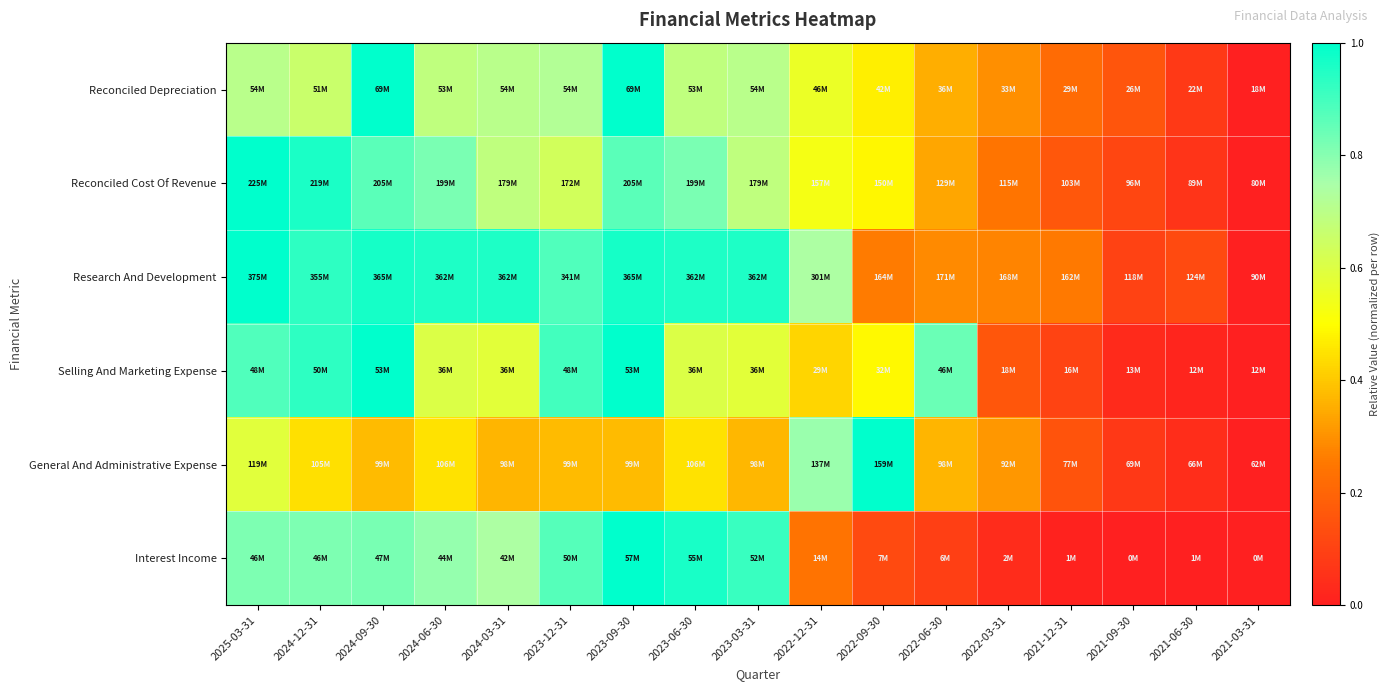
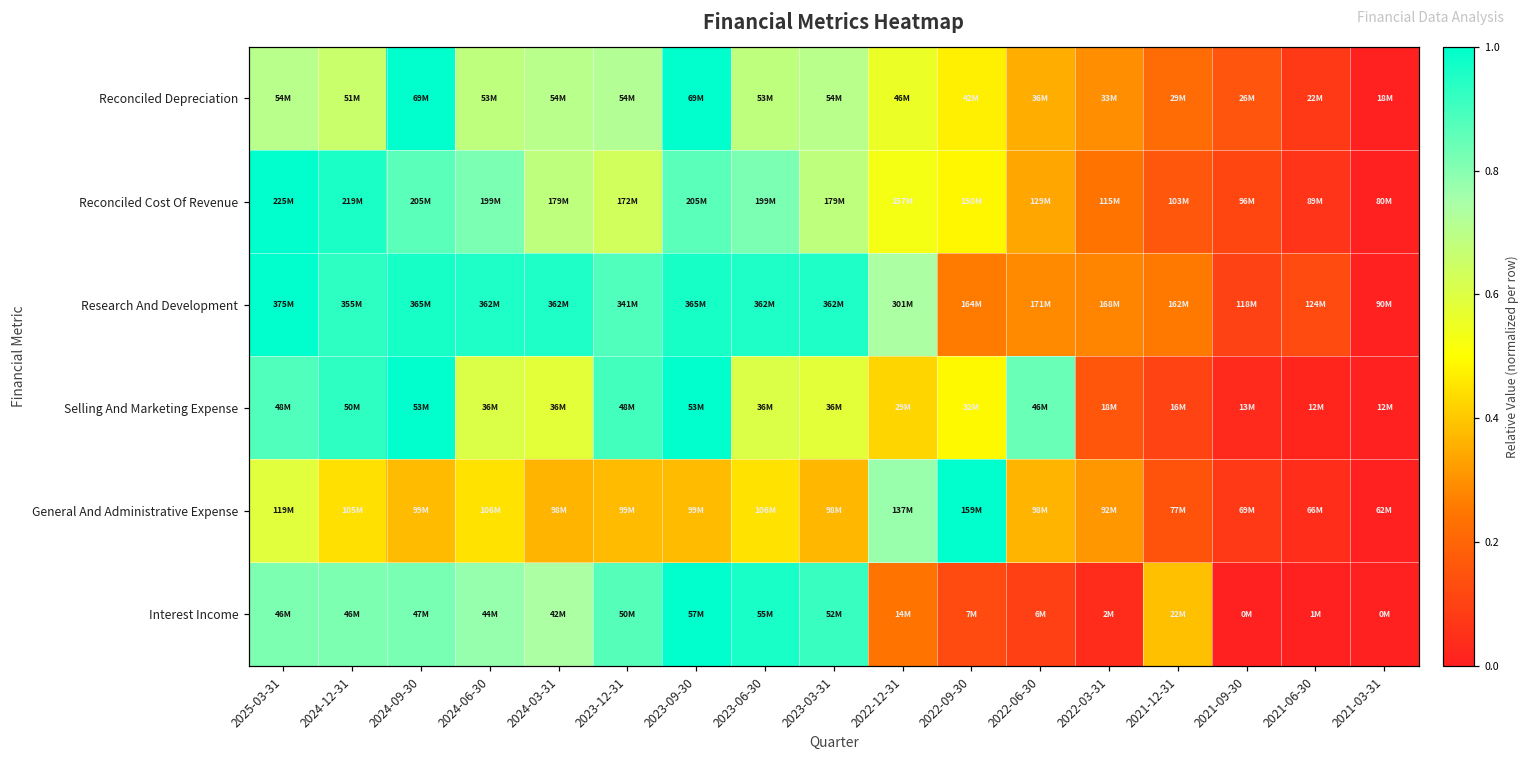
  {
    "Reconciled Depreciation": {
      "2025-03-31": "54M",
      "2024-12-31": "51M",
      "2024-09-30": "69M",
      "2024-06-30": "53M",
      "2024-03-31": "54M",
      "2023-12-31": "54M",
      "2023-09-30": "69M",
      "2023-06-30": "53M",
      "2023-03-31": "54M",
      "2022-12-31": "46M",
      "2022-09-30": "42M",
      "2022-06-30": "36M",
      "2022-03-31": "33M",
      "2021-12-31": "29M",
      "2021-09-30": "26M",
      "2021-06-30": "22M",
      "2021-03-31": "18M"
    },
    "Reconciled Cost Of Revenue": {
      "2025-03-31": "225M",
      "2024-12-31": "219M",
      "2024-09-30": "205M",
      "2024-06-30": "199M",
      "2024-03-31": "179M",
      "2023-12-31": "172M",
      "2023-09-30": "205M",
      "2023-06-30": "199M",
      "2023-03-31": "179M",
      "2022-12-31": "157M",
      "2022-09-30": "150M",
      "2022-06-30": "129M",
      "2022-03-31": "115M",
      "2021-12-31": "103M",
      "2021-09-30": "96M",
      "2021-06-30": "89M",
      "2021-03-31": "80M"
    },
    "Research And Development": {
      "2025-03-31": "375M",
      "2024-12-31": "355M",
      "2024-09-30": "365M",
      "2024-06-30": "362M",
      "2024-03-31": "362M",
      "2023-12-31": "341M",
      "2023-09-30": "365M",
      "2023-06-30": "362M",
      "2023-03-31": "362M",
      "2022-12-31": "301M",
      "2022-09-30": "164M",
      "2022-06-30": "171M",
      "2022-03-31": "168M",
      "2021-12-31": "162M",
      "2021-09-30": "118M",
      "2021-06-30": "124M",
      "2021-03-31": "90M"
    },
    "Selling And Marketing Expense": {
      "2025-03-31": "48M",
      "2024-12-31": "50M",
      "2024-09-30": "53M",
      "2024-06-30": "36M",
      "2024-03-31": "36M",
      "2023-12-31": "48M",
      "2023-09-30": "53M",
      "2023-06-30": "36M",
      "2023-03-31": "36M",
      "2022-12-31": "29M",
      "2022-09-30": "32M",
      "2022-06-30": "46M",
      "2022-03-31": "18M",
      "2021-12-31": "16M",
      "2021-09-30": "13M",
      "2021-06-30": "12M",
      "2021-03-31": "12M"
    },
    "General And Administrative Expense": {
      "2025-03-31": "119M",
      "2024-12-31": "105M",
      "2024-09-30": "99M",
      "2024-06-30": "106M",
      "2024-03-31": "98M",
      "2023-12-31": "99M",
      "2023-09-30": "99M",
      "2023-06-30": "106M",
      "2023-03-31": "98M",
      "2022-12-31": "137M",
      "2022-09-30": "159M",
      "2022-06-30": "98M",
      "2022-03-31": "92M",
      "2021-12-31": "77M",
      "2021-09-30": "69M",
      "2021-06-30": "66M",
      "2021-03-31": "62M"
    },
    "Interest Income": {
      "2025-03-31": "46M",
      "2024-12-31": "46M",
      "2024-09-30": "47M",
      "2024-06-30": "44M",
      "2024-03-31": "42M",
      "2023-12-31": "50M",
      "2023-09-30": "57M",
      "2023-06-30": "55M",
      "2023-03-31": "52M",
      "2022-12-31": "14M",
      "2022-09-30": "7M",
      "2022-06-30": "6M",
      "2022-03-31": "2M",
-     "2021-12-31": "1M",
+     "2021-12-31": "22M",
      "2021-09-30": "0M",
      "2021-06-30": "1M",
      "2021-03-31": "0M"
    }
  }
